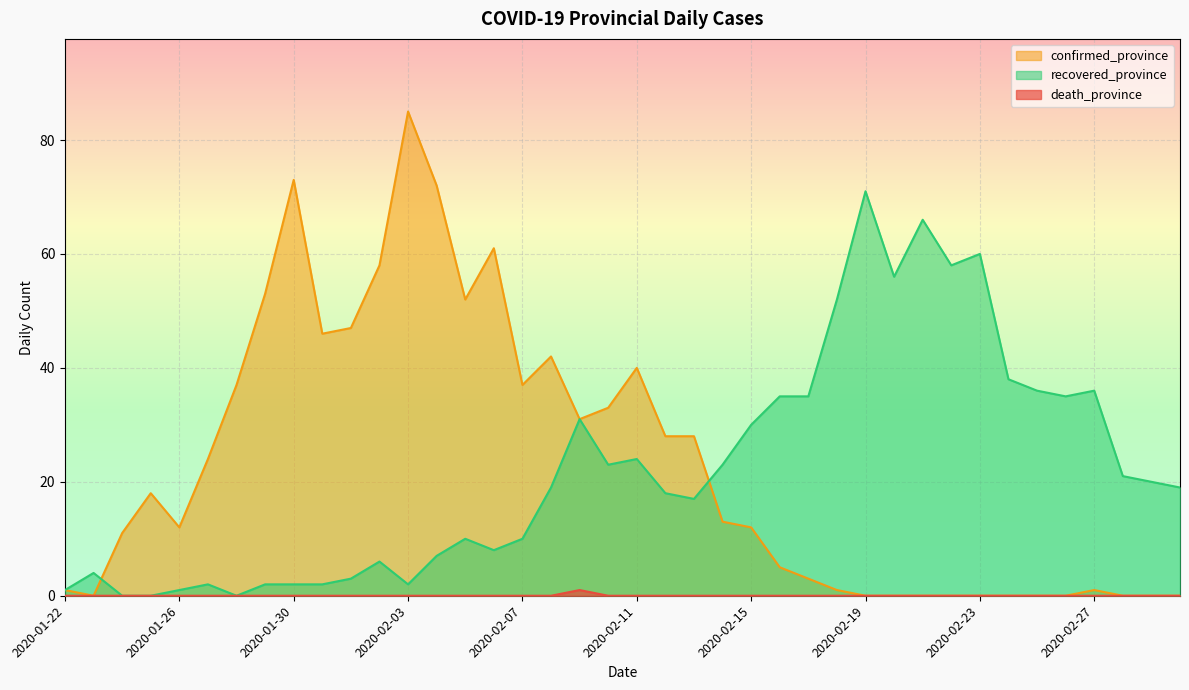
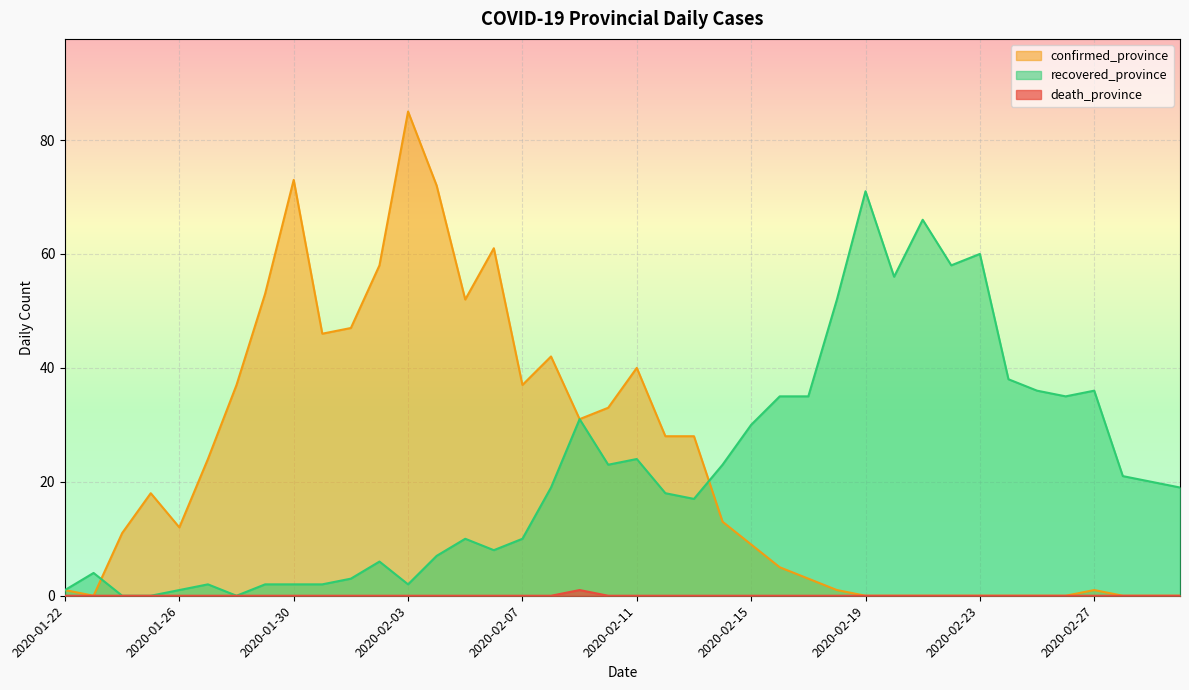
  {
    "confirmed_province": {
      "2020-01-26": 12,
      "2020-01-30": 73,
      "2020-02-03": 85,
      "2020-02-07": 37,
      "2020-02-11": 40,
-     "2020-02-15": 12,
+     "2020-02-15": 9,
      "2020-02-27": 1
    },
    "recovered_province": {
      "2020-01-26": 1,
      "2020-01-30": 2,
      "2020-02-03": 2,
      "2020-02-07": 10,
      "2020-02-11": 24,
      "2020-02-15": 30,
      "2020-02-19": 71,
      "2020-02-23": 60,
      "2020-02-27": 36
    },
    "death_province": {
      "2020-01-22": 0,
      "2020-01-26": 0,
      "2020-01-30": 0,
      "2020-02-03": 0,
      "2020-02-07": 0,
      "2020-02-11": 0,
      "2020-02-15": 0,
      "2020-02-27": 0
    }
  }
